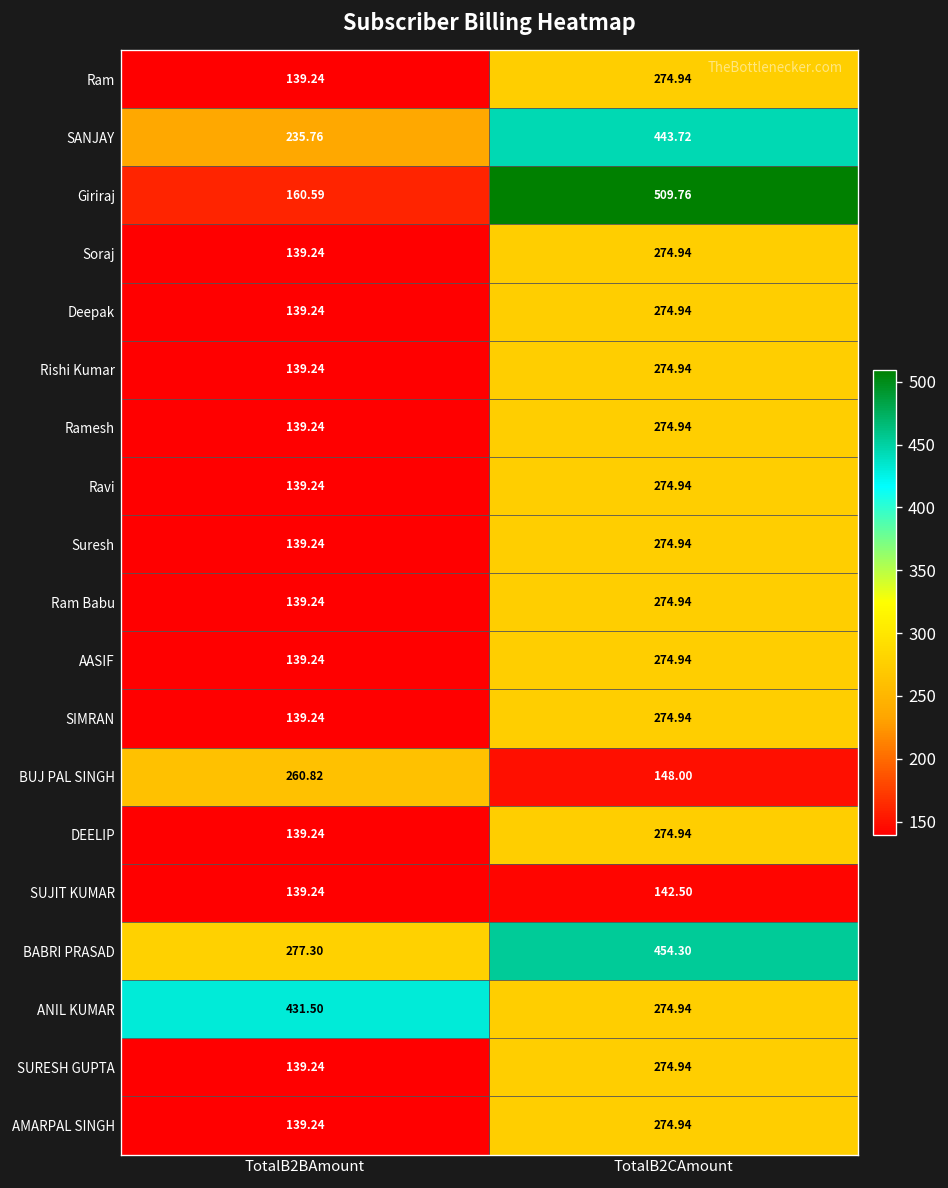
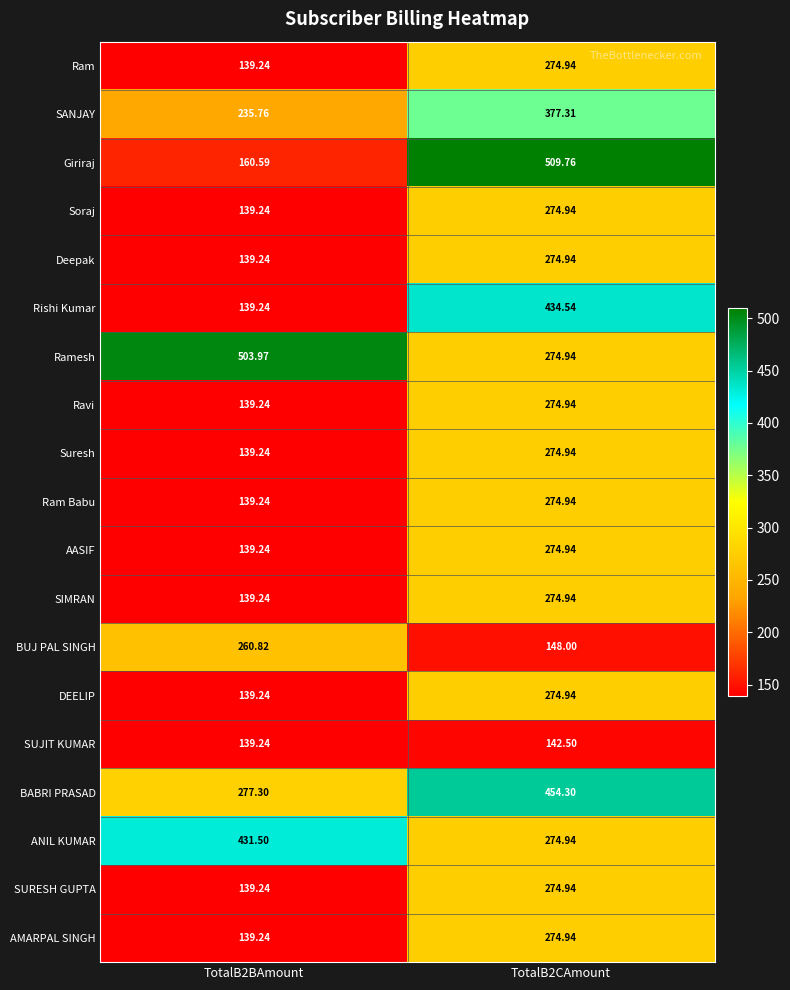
  {
    "Ram": {
      "TotalB2BAmount": 139.24
    },
    "SANJAY": {
      "TotalB2BAmount": 235.76,
-     "TotalB2CAmount": 443.72
+     "TotalB2CAmount": 377.31
    },
    "Giriraj": {
      "TotalB2BAmount": 160.59,
      "TotalB2CAmount": 509.76
    },
    "Soraj": {
      "TotalB2BAmount": 139.24,
      "TotalB2CAmount": 274.94
    },
    "Deepak": {
      "TotalB2BAmount": 139.24,
      "TotalB2CAmount": 274.94
    },
    "Rishi Kumar": {
      "TotalB2BAmount": 139.24,
-     "TotalB2CAmount": 274.94
+     "TotalB2CAmount": 434.54
    },
    "Ramesh": {
-     "TotalB2BAmount": 139.24,
+     "TotalB2BAmount": 503.97,
      "TotalB2CAmount": 274.94
    },
    "Ravi": {
      "TotalB2BAmount": 139.24,
      "TotalB2CAmount": 274.94
    },
    "Suresh": {
      "TotalB2BAmount": 139.24,
      "TotalB2CAmount": 274.94
    },
    "Ram Babu": {
      "TotalB2BAmount": 139.24,
      "TotalB2CAmount": 274.94
    },
    "AASIF": {
      "TotalB2BAmount": 139.24,
      "TotalB2CAmount": 274.94
    },
    "SIMRAN": {
      "TotalB2BAmount": 139.24,
      "TotalB2CAmount": 274.94
    },
    "BUJ PAL SINGH": {
      "TotalB2BAmount": 260.82,
      "TotalB2CAmount": 148.00
    },
    "DEELIP": {
      "TotalB2BAmount": 139.24,
      "TotalB2CAmount": 274.94
    },
    "SUJIT KUMAR": {
      "TotalB2BAmount": 139.24,
      "TotalB2CAmount": 142.50
    },
    "BABRI PRASAD": {
      "TotalB2BAmount": 277.30,
      "TotalB2CAmount": 454.30
    },
    "ANIL KUMAR": {
      "TotalB2BAmount": 431.50,
      "TotalB2CAmount": 274.94
    },
    "SURESH GUPTA": {
      "TotalB2BAmount": 139.24,
      "TotalB2CAmount": 274.94
    },
    "AMARPAL SINGH": {
      "TotalB2BAmount": 139.24,
      "TotalB2CAmount": 274.94
    }
  }
